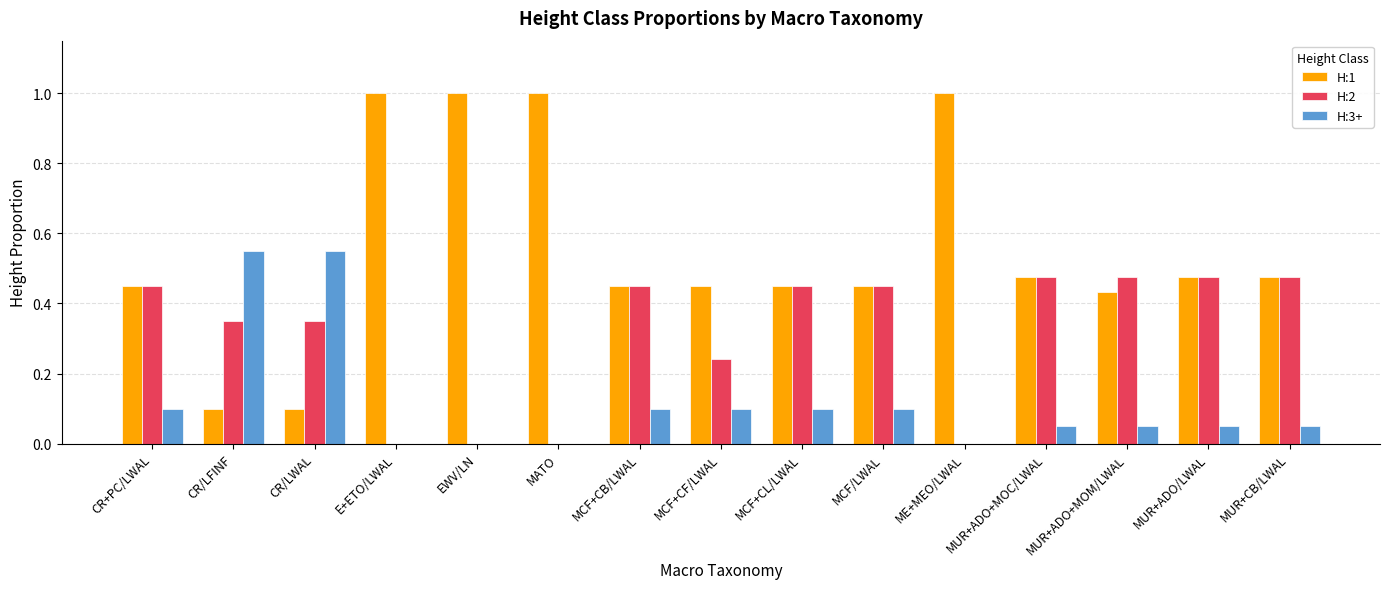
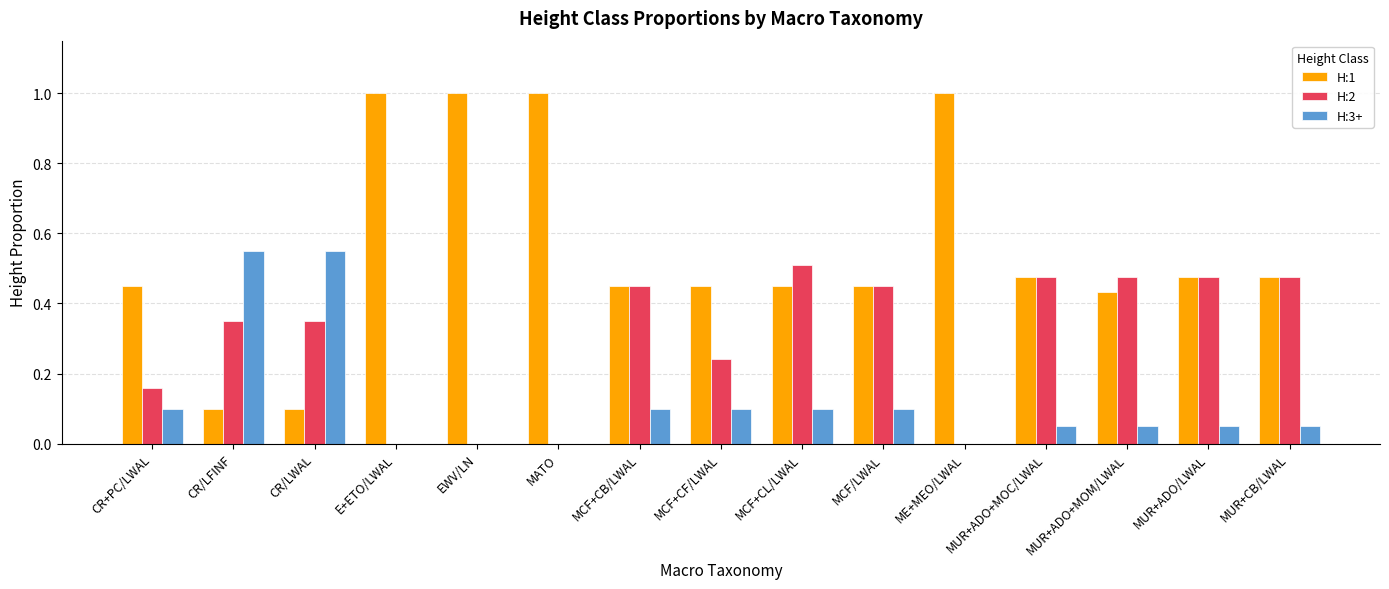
  {
    "H:1": {
      "CR+PC/LWAL": 0.45,
      "CR/LFINF": 0.10,
      "CR/LWAL": 0.10,
      "E+ETO/LWAL": 1.00,
      "EWV/LN": 1.00,
      "MATO": 1.00,
      "MCF+CB/LWAL": 0.45,
      "MCF+CF/LWAL": 0.45,
      "MCF+CL/LWAL": 0.45,
      "MCF/LWAL": 0.45,
      "ME+MEO/LWAL": 1.00,
      "MUR+ADO+MOC/LWAL": 0.48,
      "MUR+ADO+MOM/LWAL": 0.43,
      "MUR+ADO/LWAL": 0.48,
      "MUR+CB/LWAL": 0.48
    },
    "H:2": {
-     "CR+PC/LWAL": 0.45,
+     "CR+PC/LWAL": 0.16,
      "CR/LFINF": 0.35,
      "CR/LWAL": 0.35,
      "E+ETO/LWAL": 0.00,
      "EWV/LN": 0.00,
      "MATO": 0.00,
      "MCF+CB/LWAL": 0.45,
      "MCF+CF/LWAL": 0.24,
-     "MCF+CL/LWAL": 0.45,
+     "MCF+CL/LWAL": 0.51,
      "MCF/LWAL": 0.45,
      "ME+MEO/LWAL": 0.00,
      "MUR+ADO+MOC/LWAL": 0.48,
      "MUR+ADO+MOM/LWAL": 0.48,
      "MUR+ADO/LWAL": 0.48,
      "MUR+CB/LWAL": 0.48
    },
    "H:3+": {
      "CR+PC/LWAL": 0.10,
      "CR/LFINF": 0.55,
      "CR/LWAL": 0.55,
      "E+ETO/LWAL": 0.00,
      "EWV/LN": 0.00,
      "MATO": 0.00,
      "MCF+CB/LWAL": 0.10,
      "MCF+CF/LWAL": 0.10,
      "MCF+CL/LWAL": 0.10,
      "MCF/LWAL": 0.10,
      "ME+MEO/LWAL": 0.00,
      "MUR+ADO+MOC/LWAL": 0.05,
      "MUR+ADO+MOM/LWAL": 0.05,
      "MUR+ADO/LWAL": 0.05,
      "MUR+CB/LWAL": 0.05
    }
  }
